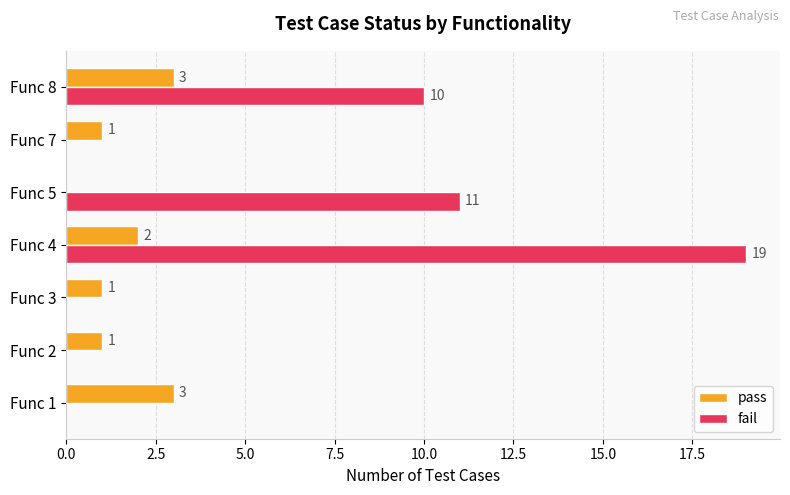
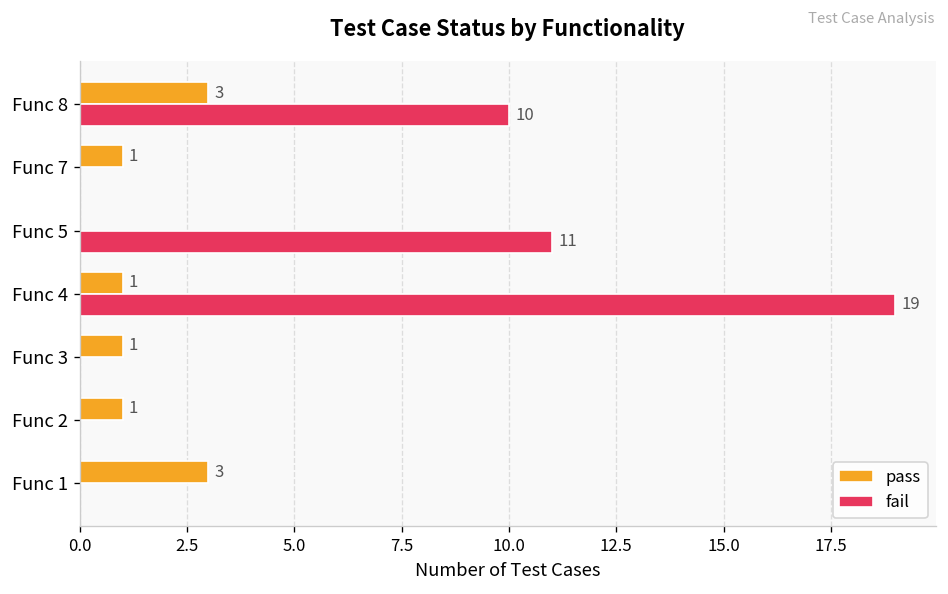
  {
    "pass": {
      "Func 8": 3,
      "Func 7": 1,
-     "Func 4": 2,
+     "Func 4": 1,
      "Func 3": 1,
      "Func 2": 1,
      "Func 1": 3
    },
    "fail": {
      "Func 8": 10,
      "Func 5": 11,
      "Func 4": 19
    }
  }
